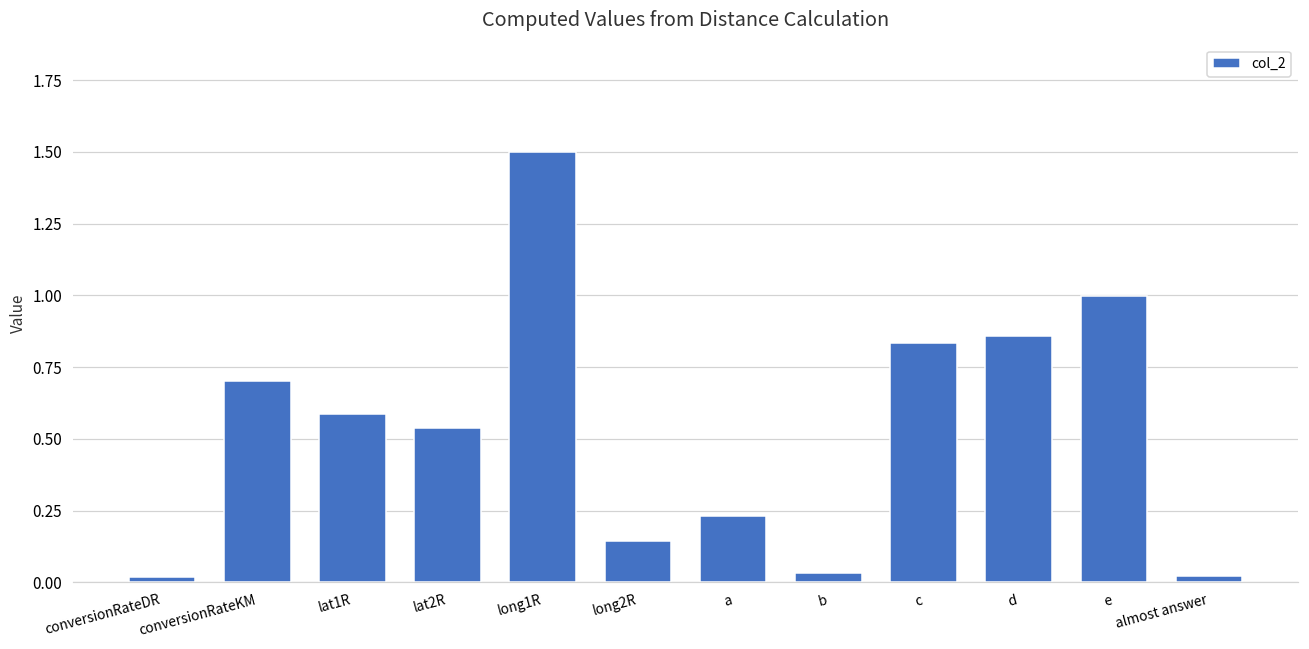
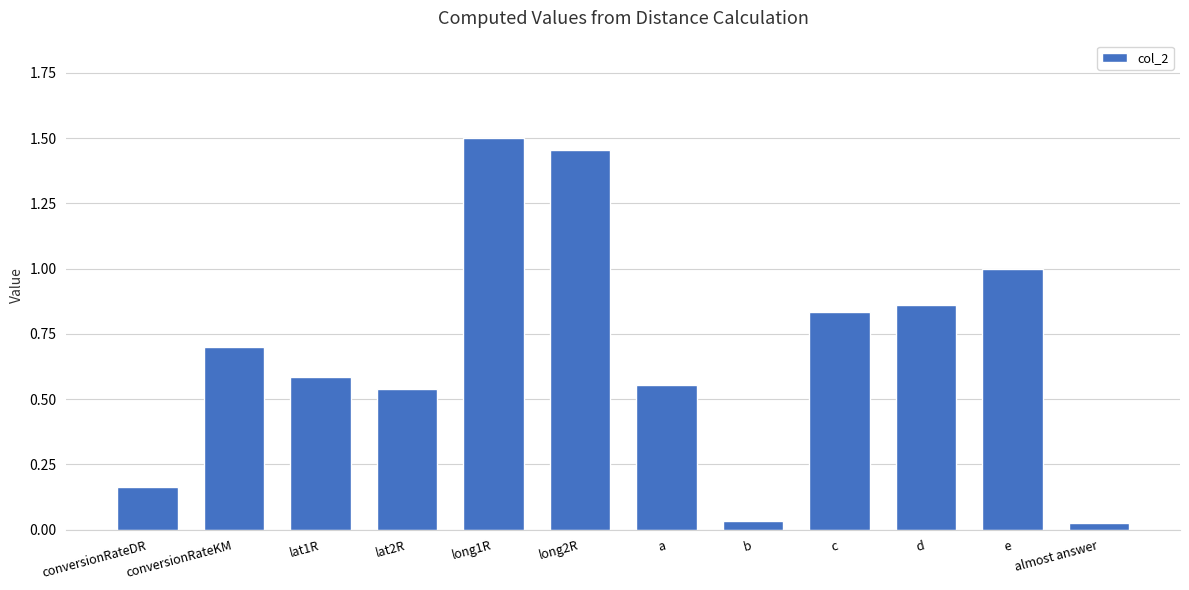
  {
-   "conversionRateDR": 0.02,
+   "conversionRateDR": 0.16,
    "conversionRateKM": 0.70,
    "lat1R": 0.59,
    "lat2R": 0.54,
    "long1R": 1.50,
-   "long2R": 0.14,
-   "a": 0.23,
+   "long2R": 1.45,
+   "a": 0.55,
    "b": 0.03,
    "c": 0.83,
    "d": 0.86,
    "e": 1.00,
    "almost answer": 0.02
  }
